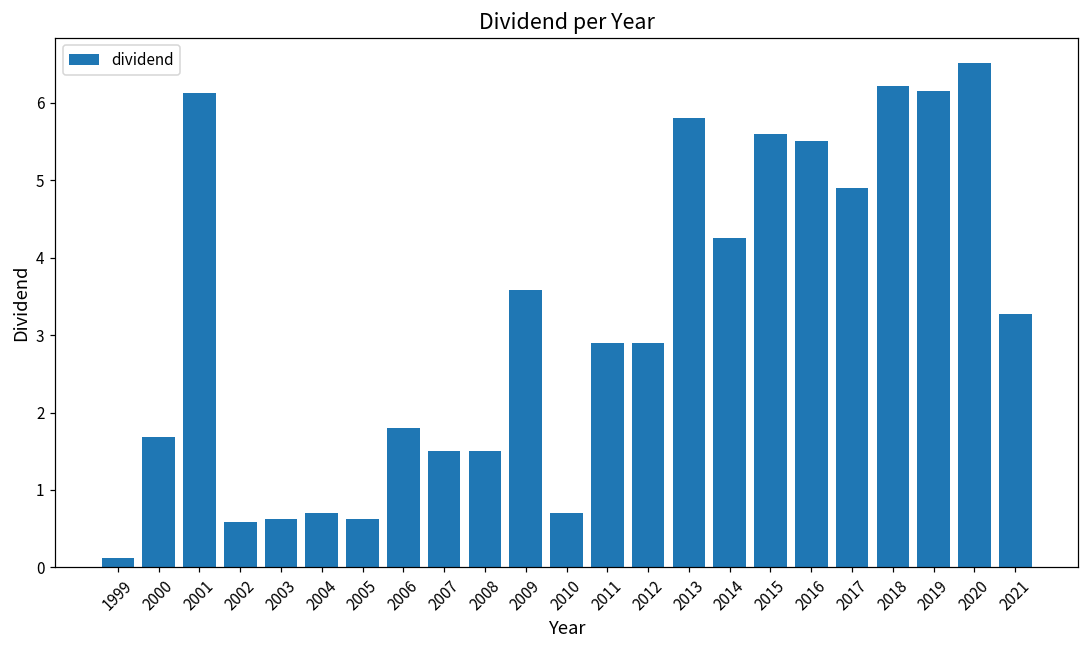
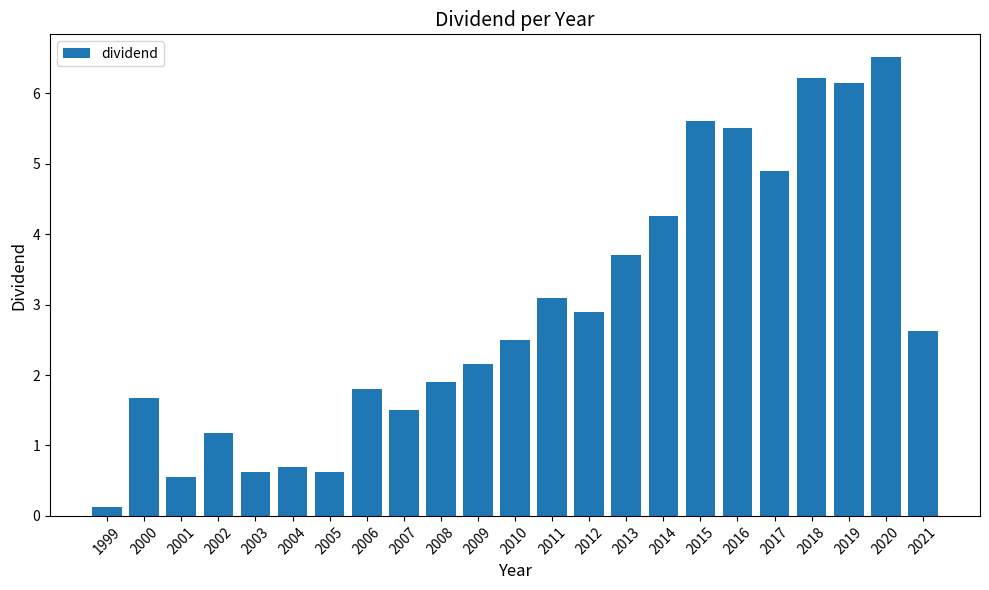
  {
    "1999": 0.1,
    "2000": 1.7,
-   "2001": 6.1,
-   "2002": 0.6,
+   "2001": 0.6,
+   "2002": 1.2,
    "2003": 0.6,
    "2004": 0.7,
    "2005": 0.6,
    "2006": 1.8,
    "2007": 1.5,
-   "2008": 1.5,
-   "2009": 3.6,
-   "2010": 0.7,
-   "2011": 2.9,
+   "2008": 1.9,
+   "2009": 2.2,
+   "2010": 2.5,
+   "2011": 3.1,
    "2012": 2.9,
-   "2013": 5.8,
+   "2013": 3.7,
    "2014": 4.3,
    "2015": 5.6,
    "2016": 5.5,
    "2017": 4.9,
    "2018": 6.2,
    "2019": 6.2,
    "2020": 6.5,
-   "2021": 3.3
+   "2021": 2.6
  }
